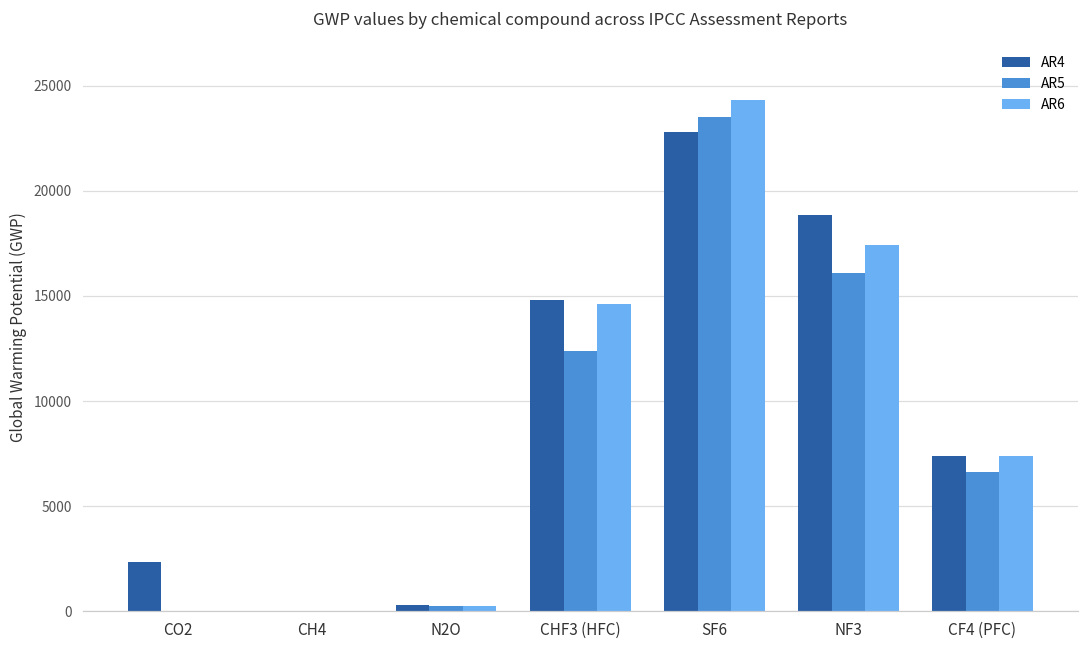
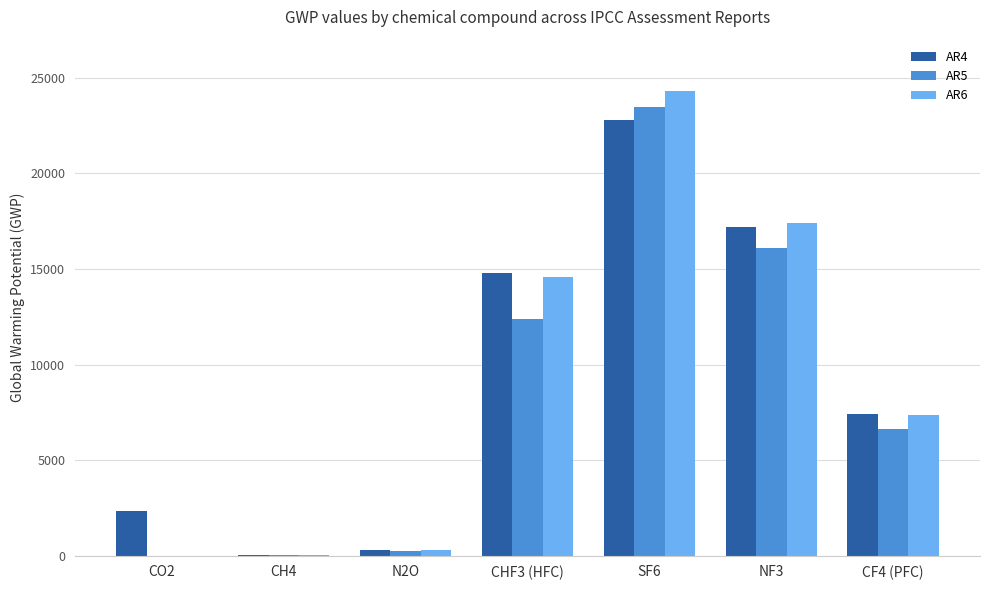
  {
    "AR4": {
      "CO2": 2300,
      "N2O": 300,
      "CHF3 (HFC)": 14800,
      "SF6": 22800,
-     "NF3": 18900,
+     "NF3": 17200,
      "CF4 (PFC)": 7400
    }
  }
